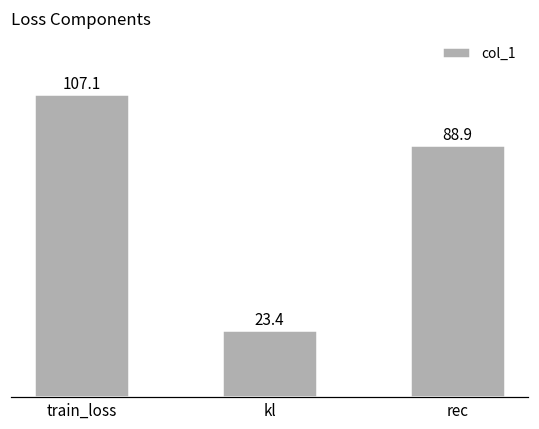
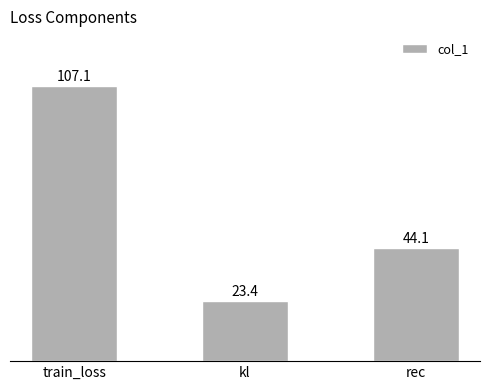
  {
    "train_loss": 107.1,
    "kl": 23.4,
-   "rec": 88.9
+   "rec": 44.1
  }
